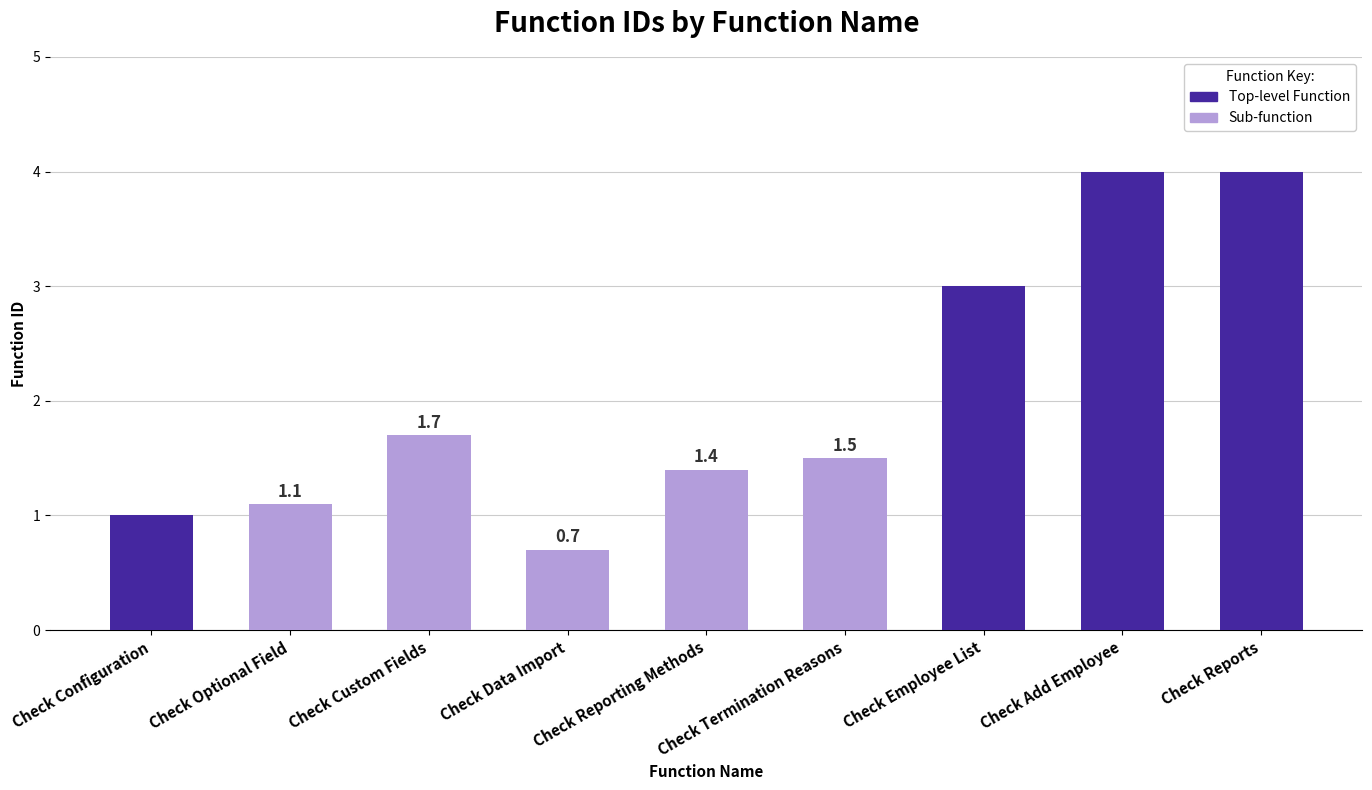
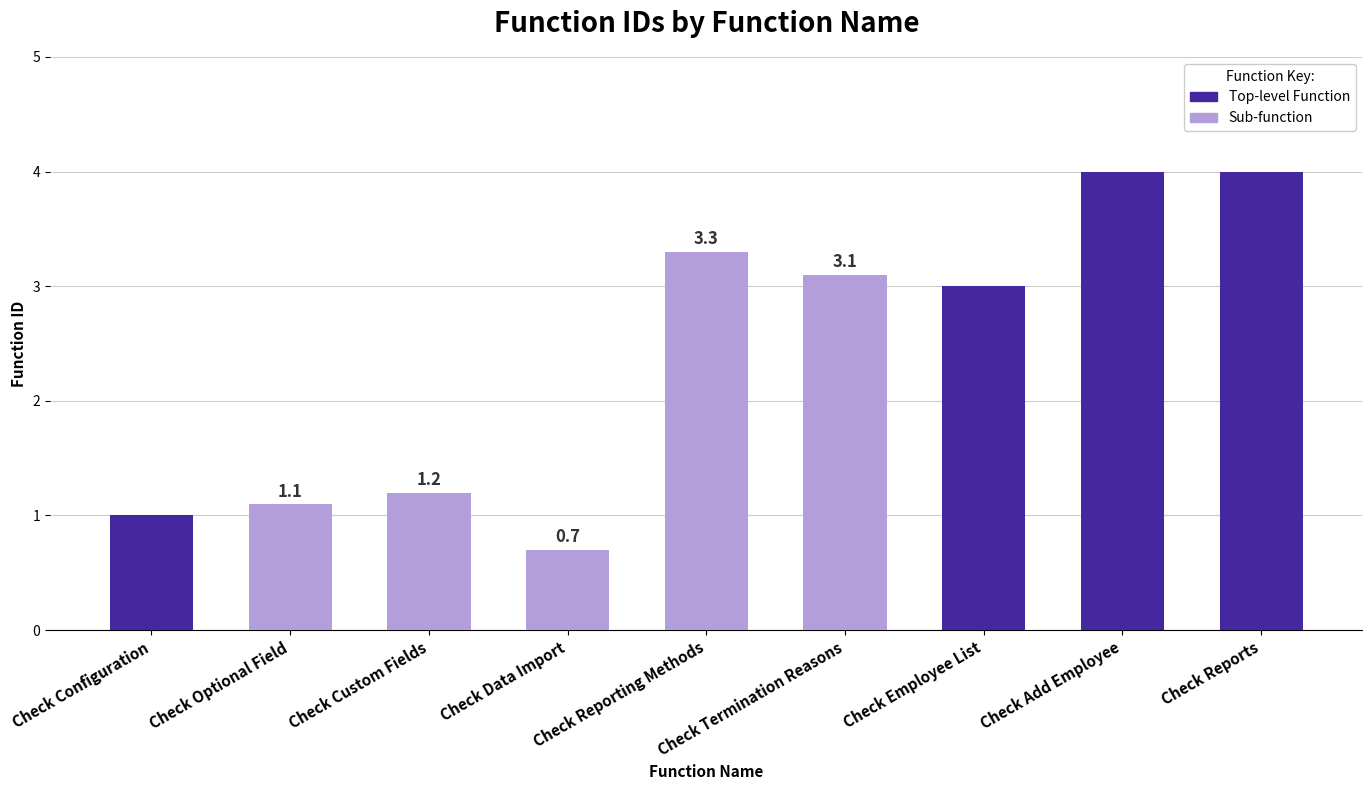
  {
    "Check Optional Field": 1.1,
-   "Check Custom Fields": 1.7,
+   "Check Custom Fields": 1.2,
    "Check Data Import": 0.7,
-   "Check Reporting Methods": 1.4,
-   "Check Termination Reasons": 1.5
+   "Check Reporting Methods": 3.3,
+   "Check Termination Reasons": 3.1
  }
